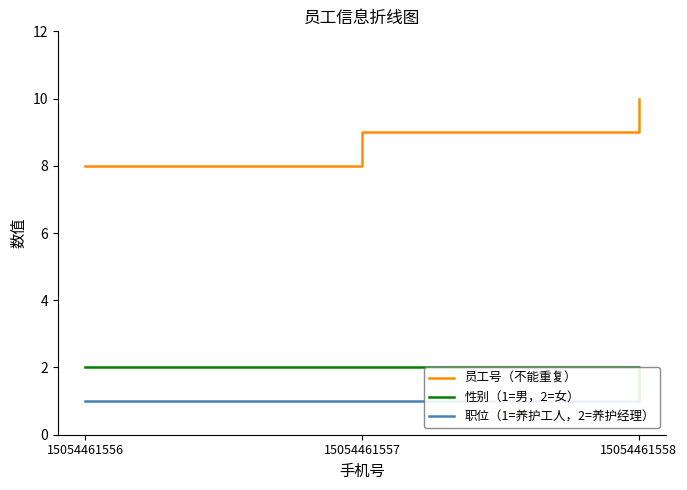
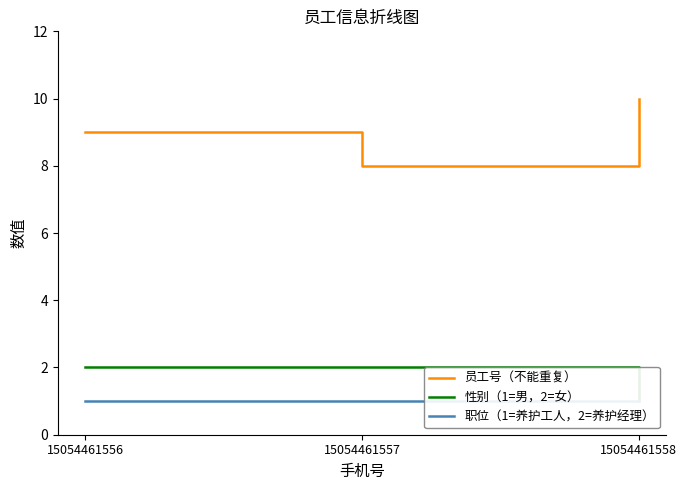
  {
    "员工号（不能重复）": {
-     "15054461556": 8,
-     "15054461557": 9,
+     "15054461556": 9,
+     "15054461557": 8,
      "15054461558": 10
    },
    "性别（1=男，2=女）": {
      "15054461556": 2,
      "15054461557": 2
    },
    "职位（1=养护工人，2=养护经理）": {
      "15054461556": 1,
      "15054461557": 1
    }
  }
